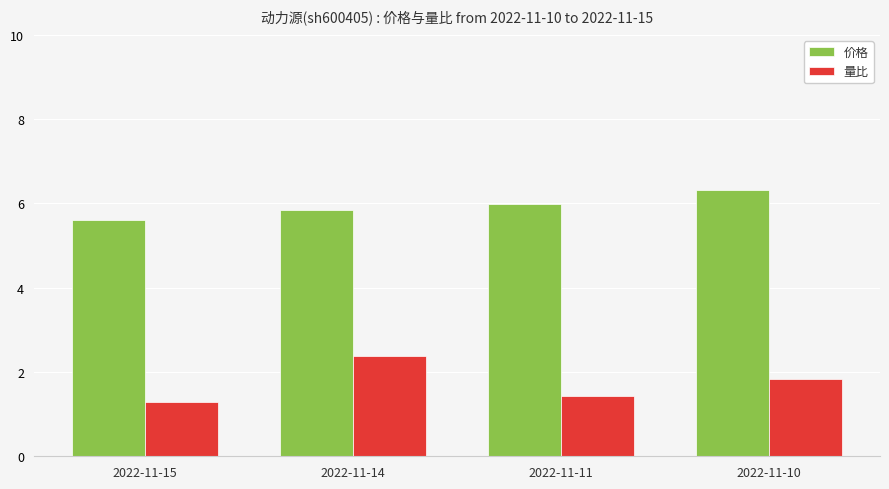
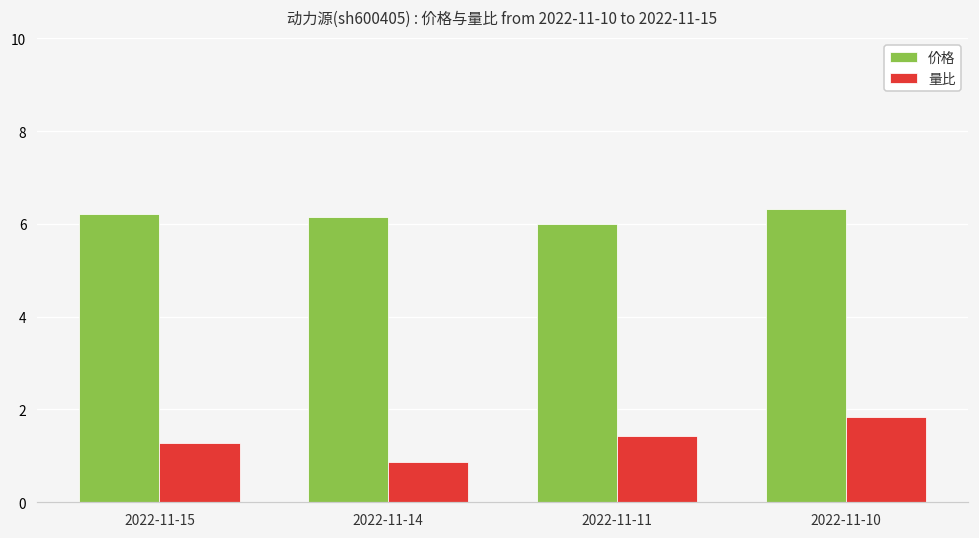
  {
    "价格": {
-     "2022-11-15": 5.6,
-     "2022-11-14": 5.8,
+     "2022-11-15": 6.2,
+     "2022-11-14": 6.1,
      "2022-11-11": 6.0,
      "2022-11-10": 6.3
    },
    "量比": {
      "2022-11-15": 1.3,
-     "2022-11-14": 2.4,
+     "2022-11-14": 0.9,
      "2022-11-11": 1.4,
      "2022-11-10": 1.8
    }
  }
